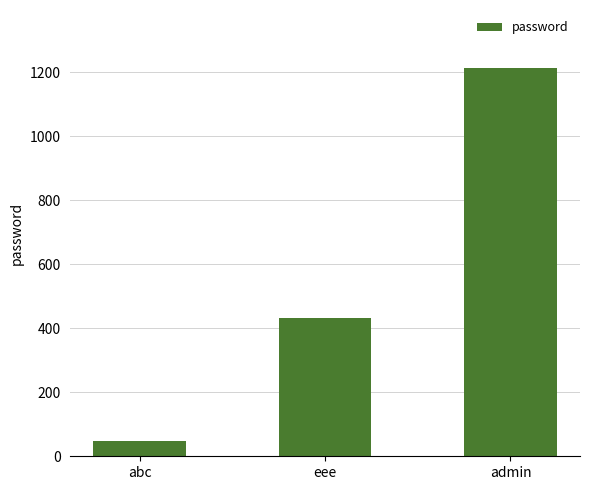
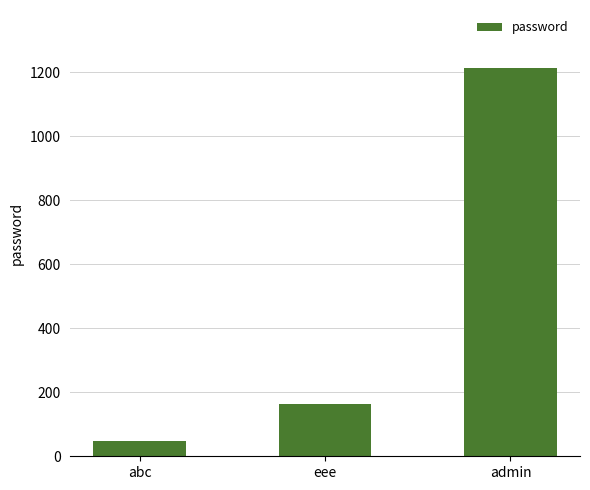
  {
    "abc": 50,
-   "eee": 430,
+   "eee": 160,
    "admin": 1210
  }
